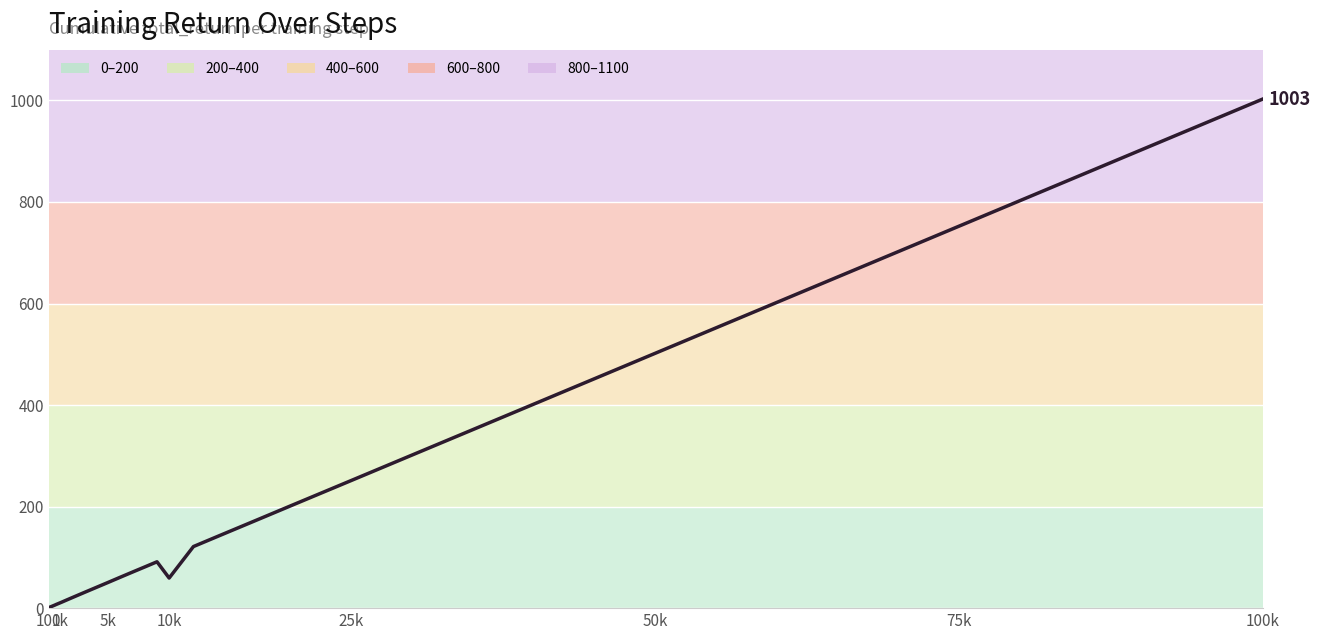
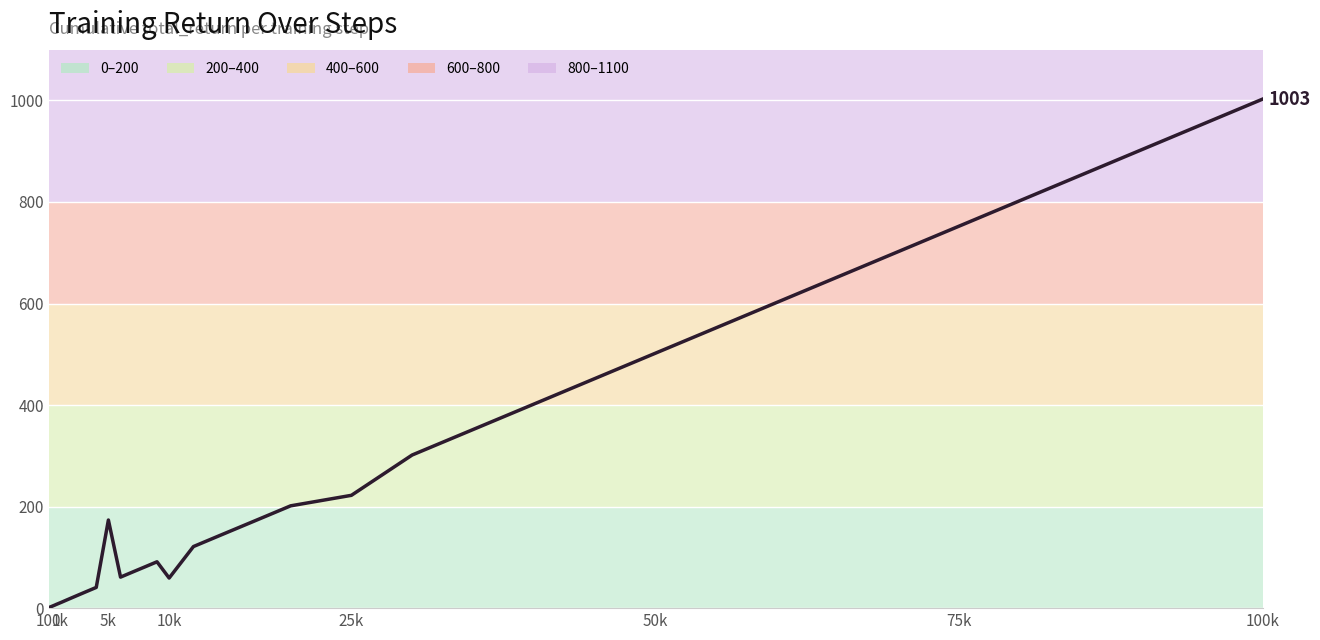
  {
-   "5k": 50,
+   "5k": 170,
    "10k": 60,
-   "25k": 250,
+   "25k": 220,
    "50k": 500
  }
